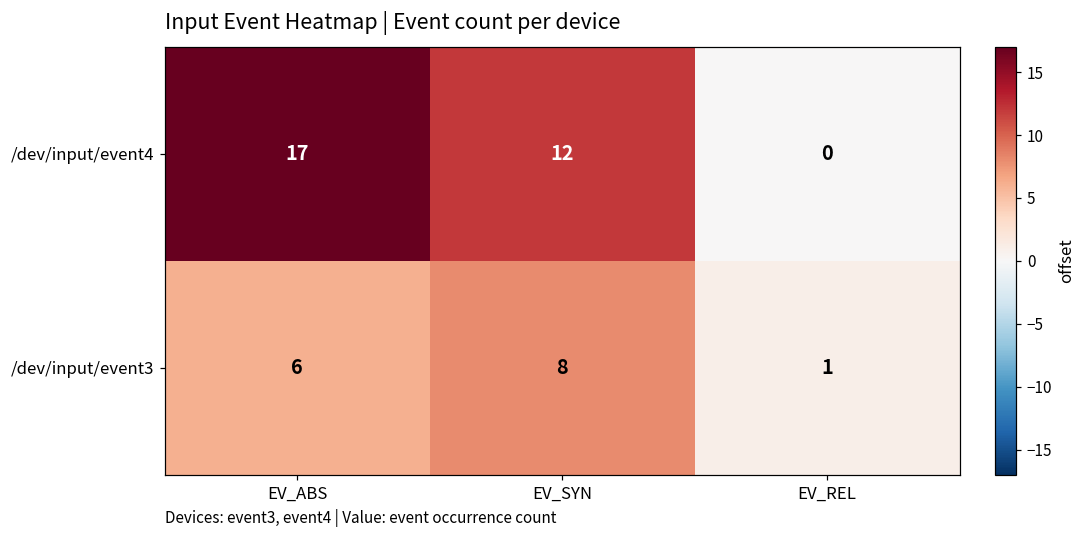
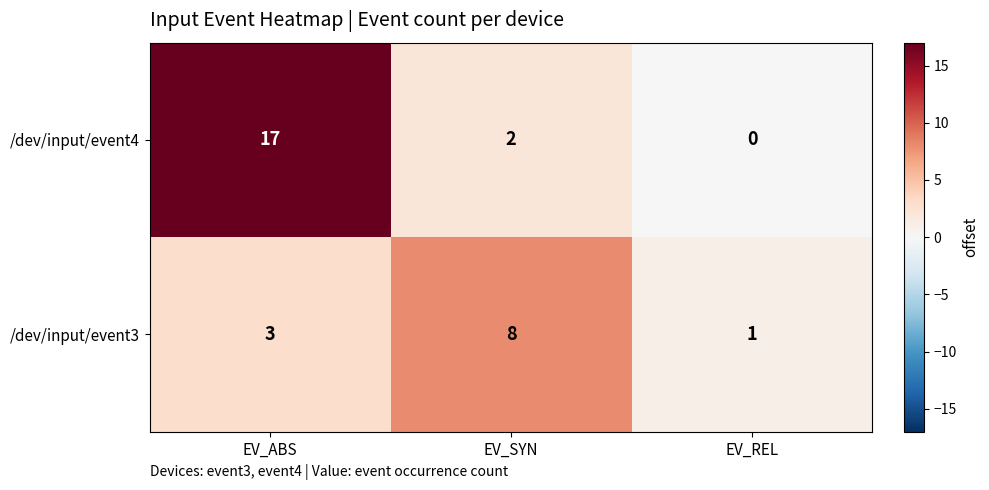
  {
    "/dev/input/event4": {
      "EV_ABS": 17,
-     "EV_SYN": 12,
+     "EV_SYN": 2,
      "EV_REL": 0
    },
    "/dev/input/event3": {
-     "EV_ABS": 6,
+     "EV_ABS": 3,
      "EV_SYN": 8,
      "EV_REL": 1
    }
  }
